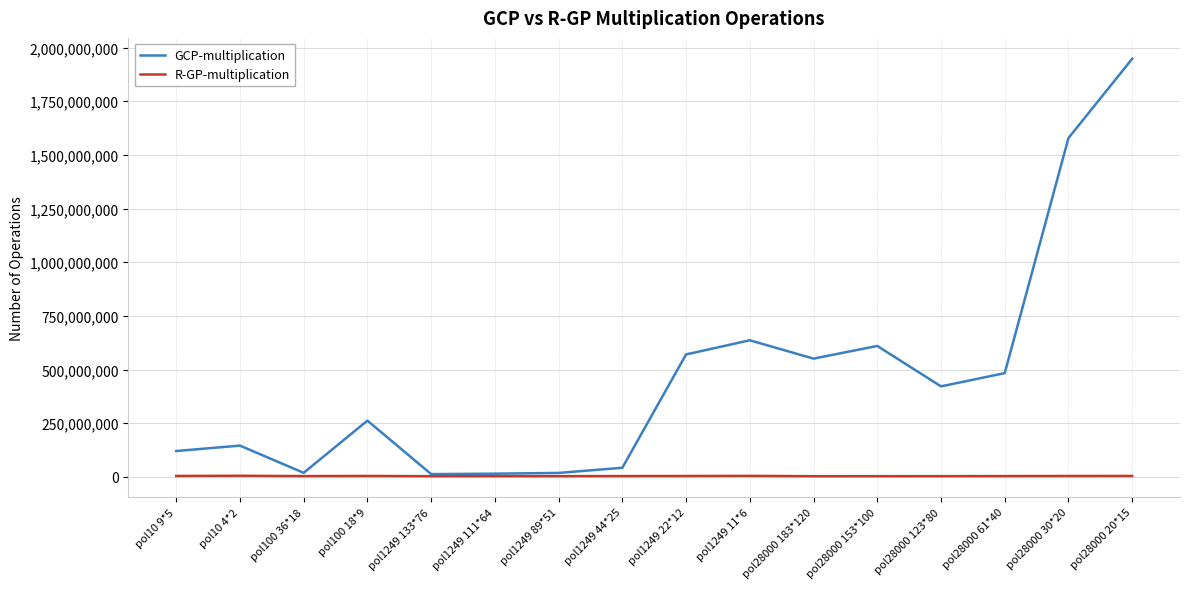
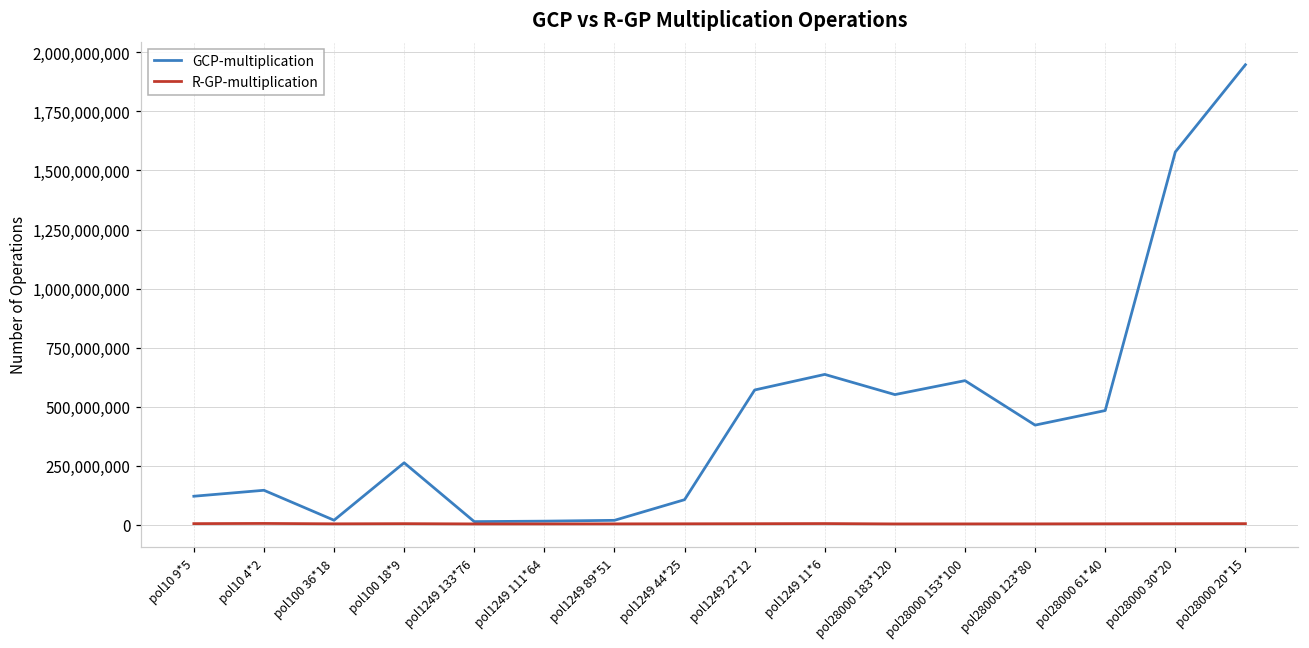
  {
    "GCP-multiplication": {
      "pol10 9*5": "120,000,000",
      "pol10 4*2": "150,000,000",
      "pol100 36*18": "20,000,000",
      "pol100 18*9": "260,000,000",
      "pol1249 89*51": "20,000,000",
-     "pol1249 44*25": "40,000,000",
+     "pol1249 44*25": "110,000,000",
      "pol1249 22*12": "570,000,000",
      "pol1249 11*6": "640,000,000",
      "pol28000 183*120": "550,000,000",
      "pol28000 153*100": "610,000,000",
      "pol28000 123*80": "420,000,000",
      "pol28000 61*40": "480,000,000",
      "pol28000 30*20": "1,580,000,000",
      "pol28000 20*15": "1,950,000,000"
    },
    "R-GP-multiplication": {
      "pol10 9*5": "0",
      "pol10 4*2": "10,000,000",
      "pol100 36*18": "0",
      "pol100 18*9": "0",
      "pol1249 89*51": "0",
      "pol1249 44*25": "0",
      "pol1249 22*12": "0",
      "pol1249 11*6": "10,000,000",
      "pol28000 183*120": "0",
      "pol28000 153*100": "0",
      "pol28000 123*80": "0",
      "pol28000 61*40": "0",
      "pol28000 30*20": "0",
      "pol28000 20*15": "0"
    }
  }
